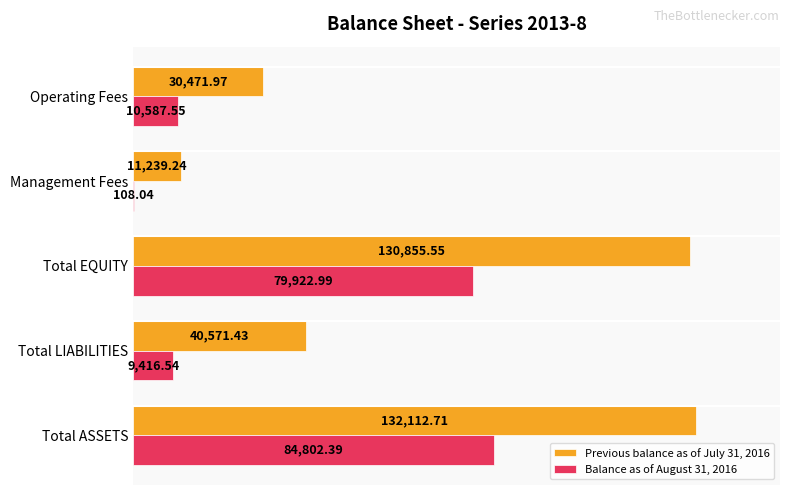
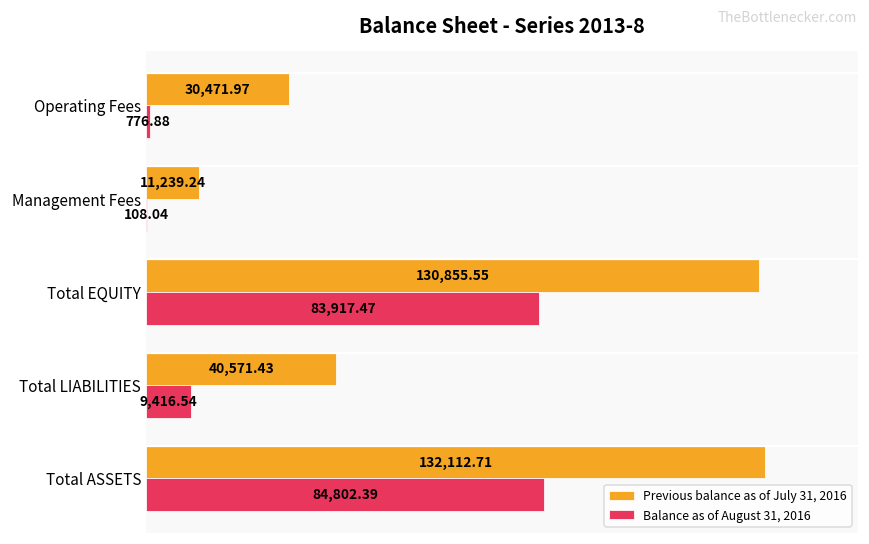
  {
    "Balance as of August 31, 2016": {
-     "Operating Fees": "10,587.55",
-     "Total EQUITY": "79,922.99"
+     "Operating Fees": "776.88",
+     "Total EQUITY": "83,917.47"
    }
  }
